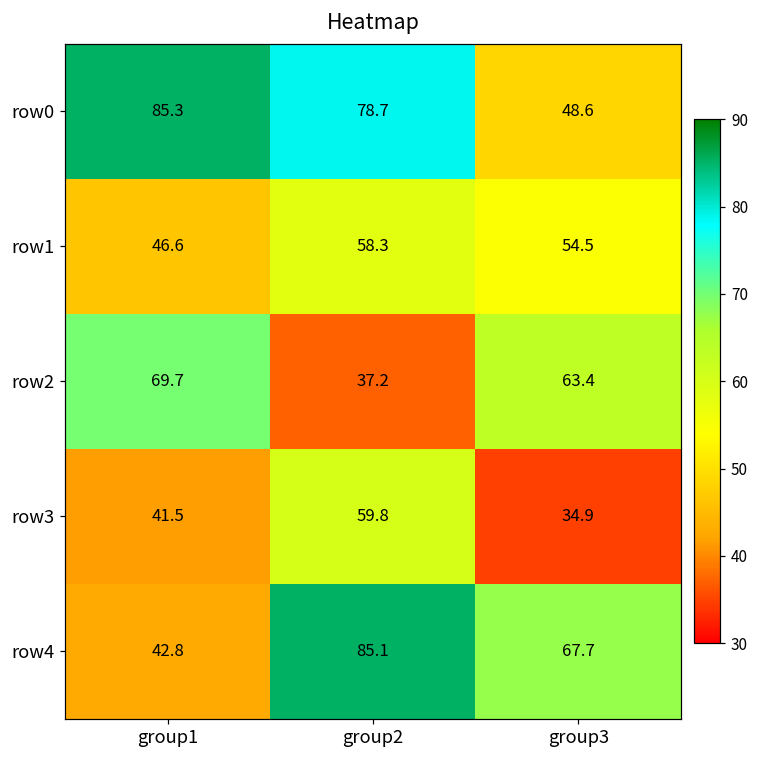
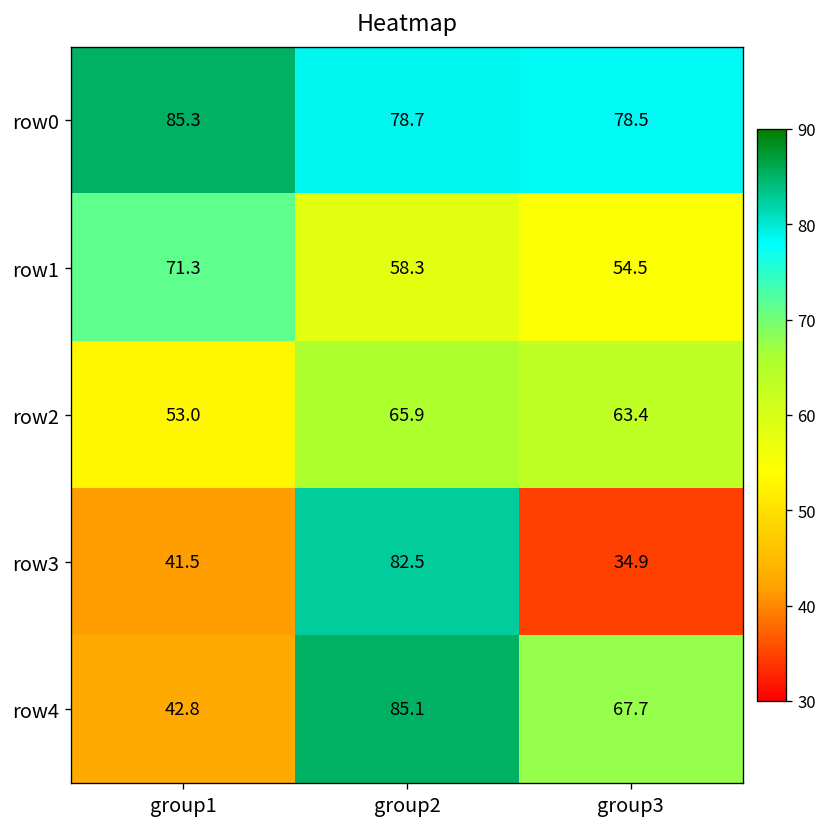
  {
    "row0": {
      "group1": 85.3,
      "group2": 78.7,
-     "group3": 48.6
+     "group3": 78.5
    },
    "row1": {
-     "group1": 46.6,
+     "group1": 71.3,
      "group2": 58.3,
      "group3": 54.5
    },
    "row2": {
-     "group1": 69.7,
-     "group2": 37.2,
+     "group1": 53.0,
+     "group2": 65.9,
      "group3": 63.4
    },
    "row3": {
      "group1": 41.5,
-     "group2": 59.8,
+     "group2": 82.5,
      "group3": 34.9
    },
    "row4": {
      "group1": 42.8,
      "group2": 85.1,
      "group3": 67.7
    }
  }
